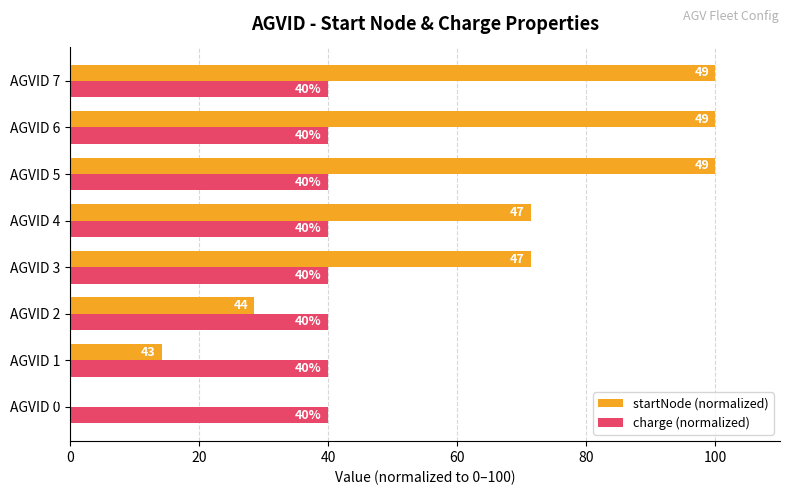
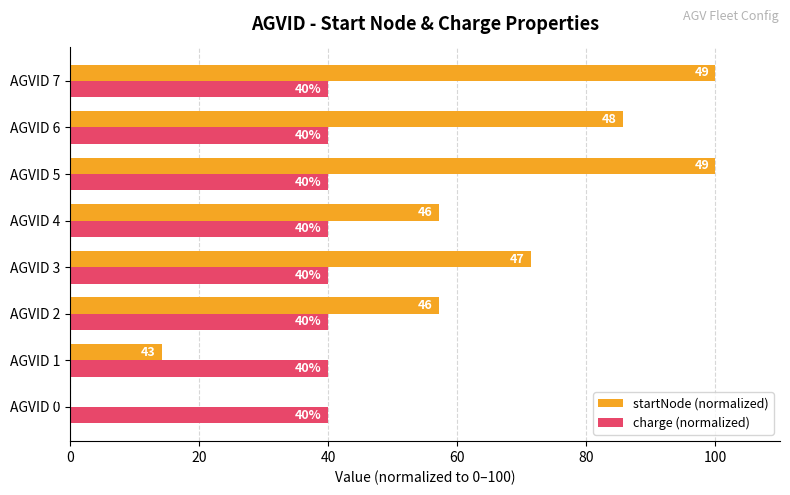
  {
    "startNode (normalized)": {
-     "AGVID 6": "49",
-     "AGVID 4": "47",
-     "AGVID 2": "44"
+     "AGVID 6": "48",
+     "AGVID 4": "46",
+     "AGVID 2": "46"
    },
    "charge (normalized)": {
      "AGVID 7": "40%",
      "AGVID 6": "40%",
      "AGVID 5": "40%",
      "AGVID 4": "40%",
      "AGVID 3": "40%",
      "AGVID 2": "40%",
      "AGVID 1": "40%",
      "AGVID 0": "40%"
    }
  }
